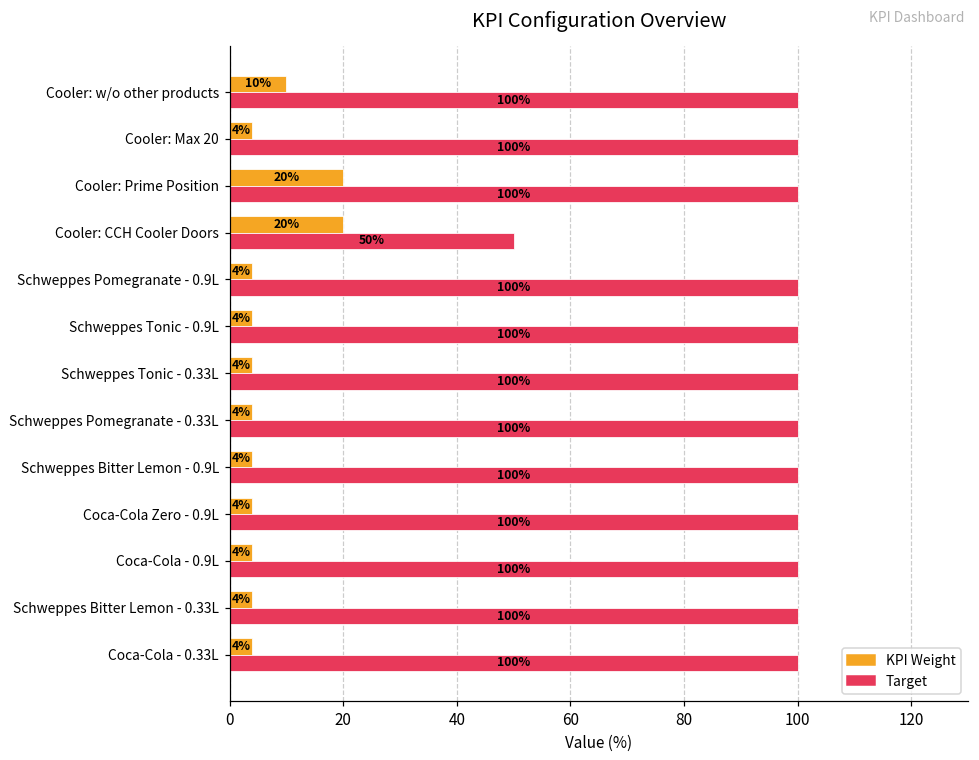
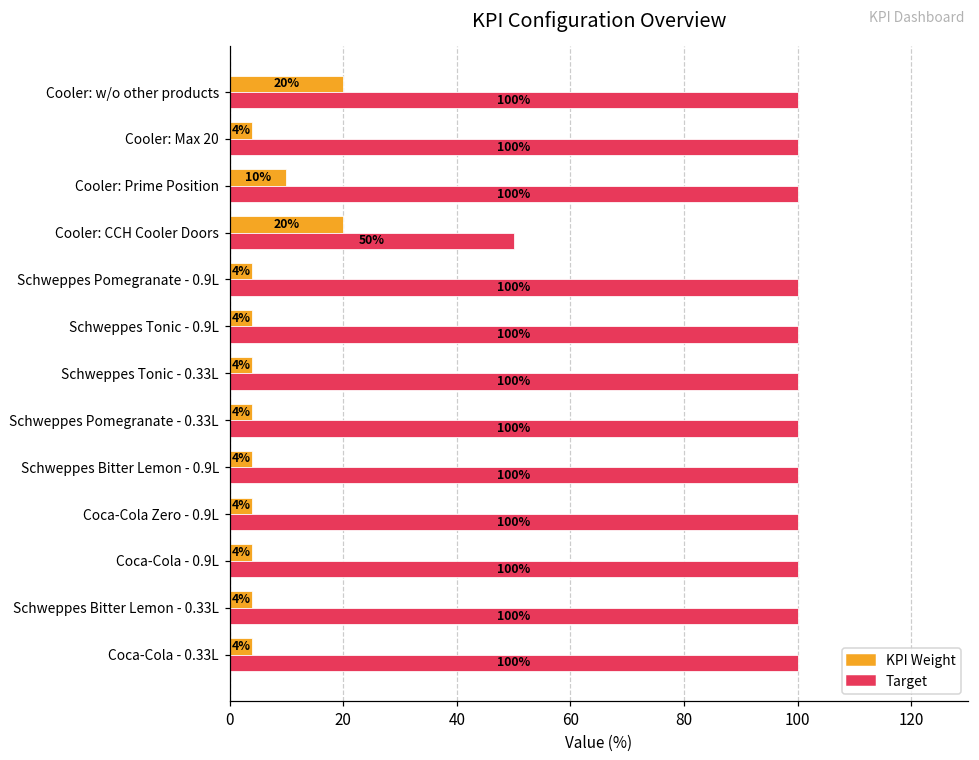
  {
    "KPI Weight": {
-     "Cooler: w/o other products": "10%",
+     "Cooler: w/o other products": "20%",
      "Cooler: Max 20": "4%",
-     "Cooler: Prime Position": "20%",
+     "Cooler: Prime Position": "10%",
      "Cooler: CCH Cooler Doors": "20%",
      "Schweppes Pomegranate - 0.9L": "4%",
      "Schweppes Tonic - 0.9L": "4%",
      "Schweppes Tonic - 0.33L": "4%",
      "Schweppes Pomegranate - 0.33L": "4%",
      "Schweppes Bitter Lemon - 0.9L": "4%",
      "Coca-Cola Zero - 0.9L": "4%",
      "Coca-Cola - 0.9L": "4%",
      "Schweppes Bitter Lemon - 0.33L": "4%",
      "Coca-Cola - 0.33L": "4%"
    },
    "Target": {
      "Cooler: w/o other products": "100%",
      "Cooler: Max 20": "100%",
      "Cooler: Prime Position": "100%",
      "Cooler: CCH Cooler Doors": "50%",
      "Schweppes Pomegranate - 0.9L": "100%",
      "Schweppes Tonic - 0.9L": "100%",
      "Schweppes Tonic - 0.33L": "100%",
      "Schweppes Pomegranate - 0.33L": "100%",
      "Schweppes Bitter Lemon - 0.9L": "100%",
      "Coca-Cola Zero - 0.9L": "100%",
      "Coca-Cola - 0.9L": "100%",
      "Schweppes Bitter Lemon - 0.33L": "100%",
      "Coca-Cola - 0.33L": "100%"
    }
  }
